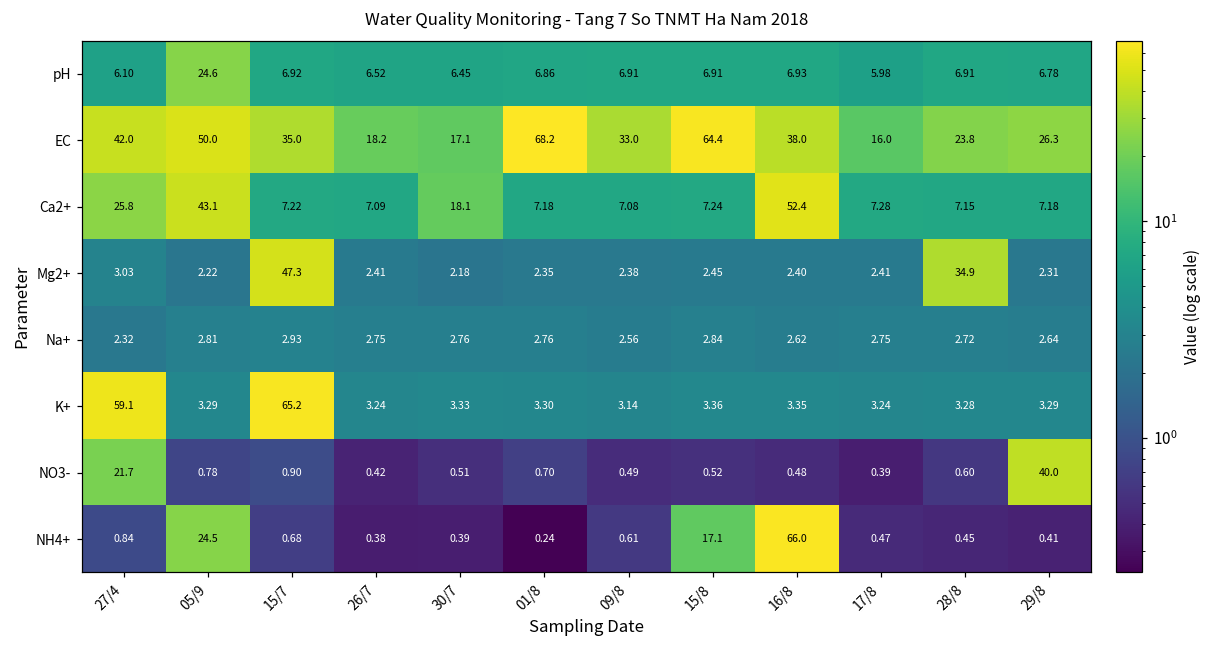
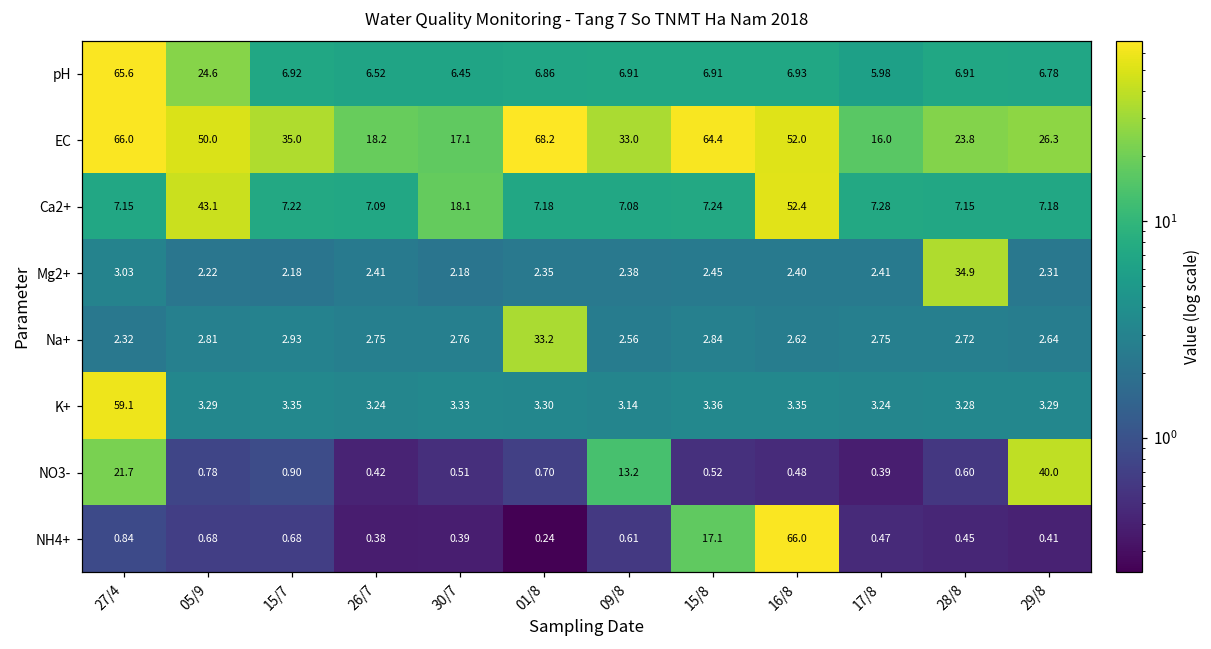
  {
    "pH": {
-     "27/4": 6.10,
+     "27/4": 65.6,
      "05/9": 24.6,
      "15/7": 6.92,
      "26/7": 6.52,
      "30/7": 6.45,
      "01/8": 6.86,
      "09/8": 6.91,
      "15/8": 6.91,
      "16/8": 6.93,
      "17/8": 5.98,
      "28/8": 6.91,
      "29/8": 6.78
    },
    "EC": {
-     "27/4": 42.0,
+     "27/4": 66.0,
      "05/9": 50.0,
      "15/7": 35.0,
      "26/7": 18.2,
      "30/7": 17.1,
      "01/8": 68.2,
      "09/8": 33.0,
      "15/8": 64.4,
-     "16/8": 38.0,
+     "16/8": 52.0,
      "17/8": 16.0,
      "28/8": 23.8,
      "29/8": 26.3
    },
    "Ca2+": {
-     "27/4": 25.8,
+     "27/4": 7.15,
      "05/9": 43.1,
      "15/7": 7.22,
      "26/7": 7.09,
      "30/7": 18.1,
      "01/8": 7.18,
      "09/8": 7.08,
      "15/8": 7.24,
      "16/8": 52.4,
      "17/8": 7.28,
      "28/8": 7.15,
      "29/8": 7.18
    },
    "Mg2+": {
      "27/4": 3.03,
      "05/9": 2.22,
-     "15/7": 47.3,
+     "15/7": 2.18,
      "26/7": 2.41,
      "30/7": 2.18,
      "01/8": 2.35,
      "09/8": 2.38,
      "15/8": 2.45,
      "16/8": 2.40,
      "17/8": 2.41,
      "28/8": 34.9,
      "29/8": 2.31
    },
    "Na+": {
      "27/4": 2.32,
      "05/9": 2.81,
      "15/7": 2.93,
      "26/7": 2.75,
      "30/7": 2.76,
-     "01/8": 2.76,
+     "01/8": 33.2,
      "09/8": 2.56,
      "15/8": 2.84,
      "16/8": 2.62,
      "17/8": 2.75,
      "28/8": 2.72,
      "29/8": 2.64
    },
    "K+": {
      "27/4": 59.1,
      "05/9": 3.29,
-     "15/7": 65.2,
+     "15/7": 3.35,
      "26/7": 3.24,
      "30/7": 3.33,
      "01/8": 3.30,
      "09/8": 3.14,
      "15/8": 3.36,
      "16/8": 3.35,
      "17/8": 3.24,
      "28/8": 3.28,
      "29/8": 3.29
    },
    "NO3-": {
      "27/4": 21.7,
      "05/9": 0.78,
      "15/7": 0.90,
      "26/7": 0.42,
      "30/7": 0.51,
      "01/8": 0.70,
-     "09/8": 0.49,
+     "09/8": 13.2,
      "15/8": 0.52,
      "16/8": 0.48,
      "17/8": 0.39,
      "28/8": 0.60,
      "29/8": 40.0
    },
    "NH4+": {
      "27/4": 0.84,
-     "05/9": 24.5,
+     "05/9": 0.68,
      "15/7": 0.68,
      "26/7": 0.38,
      "30/7": 0.39,
      "01/8": 0.24,
      "09/8": 0.61,
      "15/8": 17.1,
      "16/8": 66.0,
      "17/8": 0.47,
      "28/8": 0.45,
      "29/8": 0.41
    }
  }
